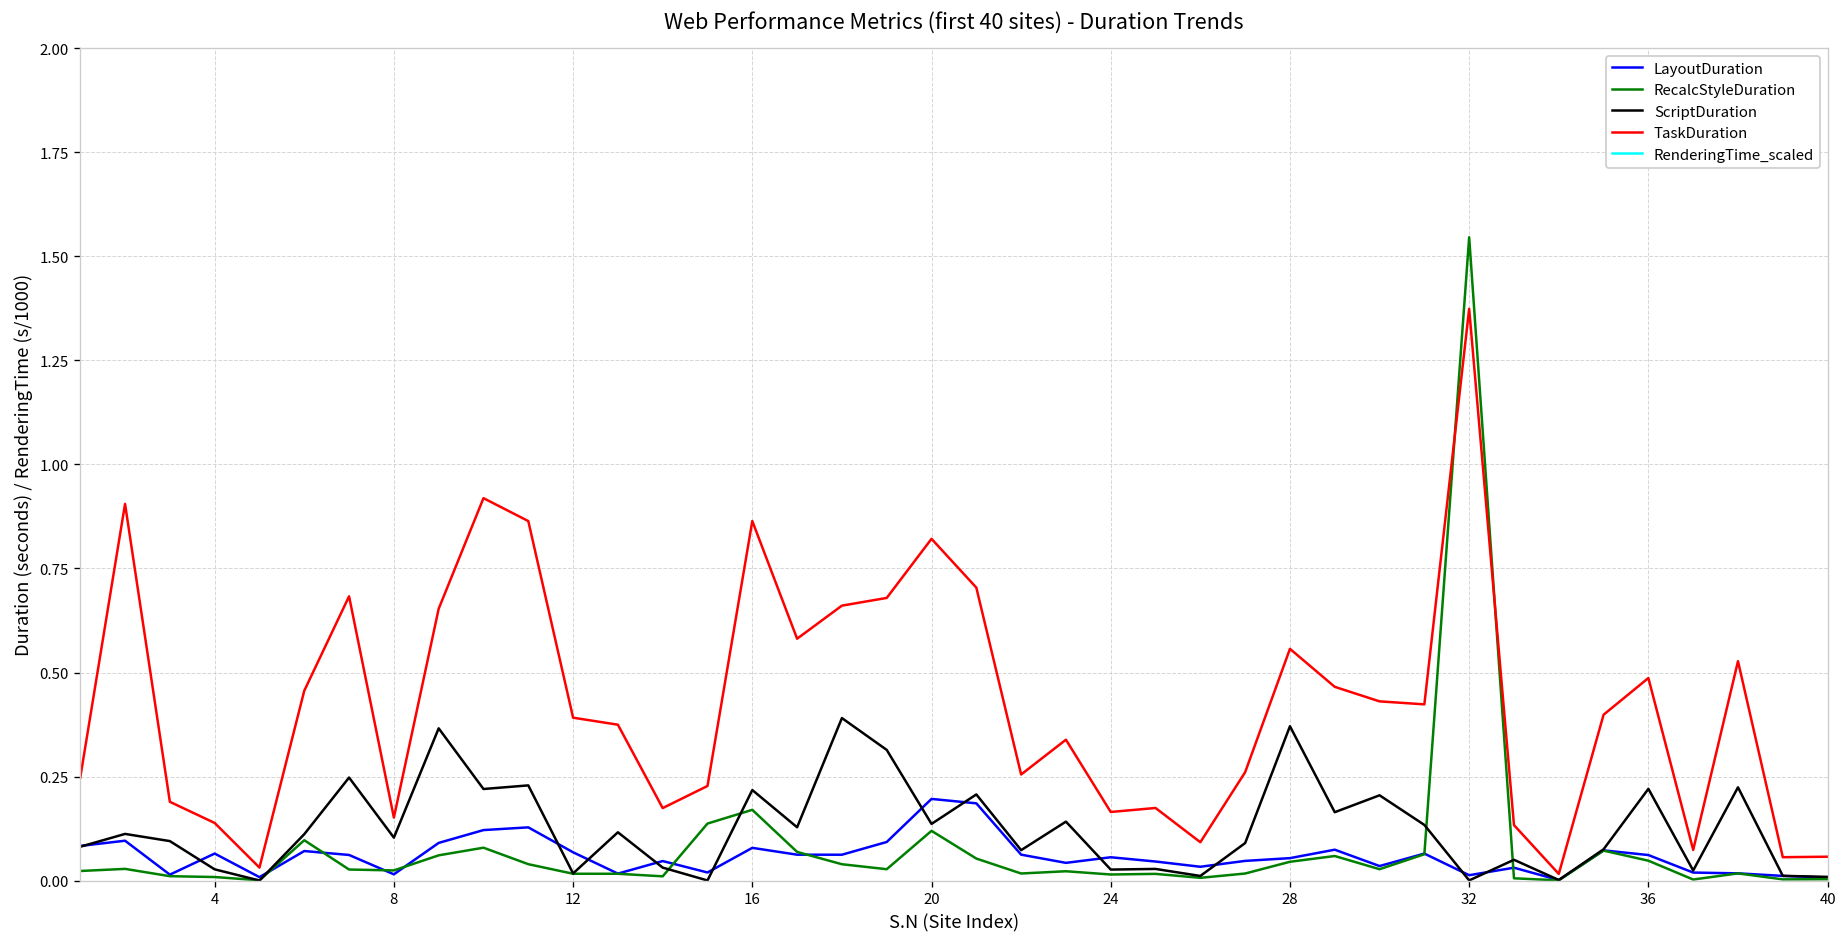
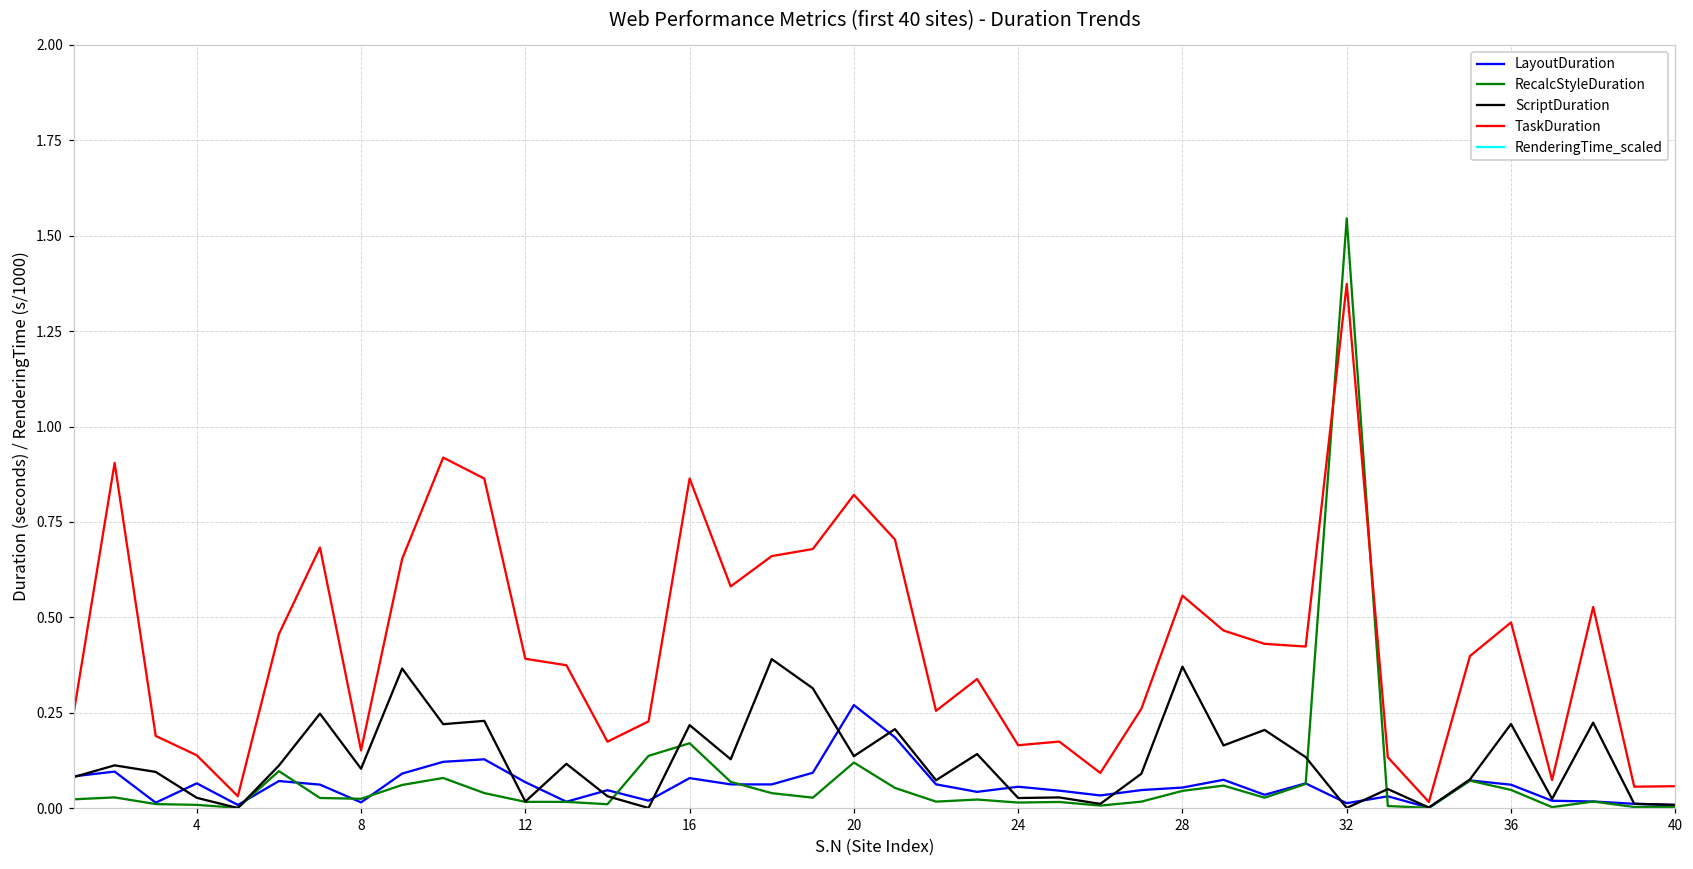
  {
    "LayoutDuration": {
      "4": 0.07,
      "8": 0.02,
      "12": 0.07,
      "16": 0.08,
-     "20": 0.20,
+     "20": 0.27,
      "24": 0.06,
      "28": 0.05,
      "32": 0.01,
      "36": 0.06
    },
    "RecalcStyleDuration": {
      "4": 0.01,
      "8": 0.02,
      "16": 0.17,
      "20": 0.12,
      "24": 0.01,
      "28": 0.05,
      "32": 1.55,
      "36": 0.05
    },
    "ScriptDuration": {
      "4": 0.03,
      "8": 0.10,
      "16": 0.22,
      "20": 0.14,
      "24": 0.03,
      "28": 0.37,
      "32": 0.00,
      "36": 0.22
    },
    "TaskDuration": {
      "4": 0.14,
      "8": 0.15,
      "12": 0.39,
      "16": 0.86,
      "20": 0.82,
      "24": 0.16,
      "28": 0.56,
      "32": 1.37,
      "36": 0.49,
      "40": 0.06
    }
  }
